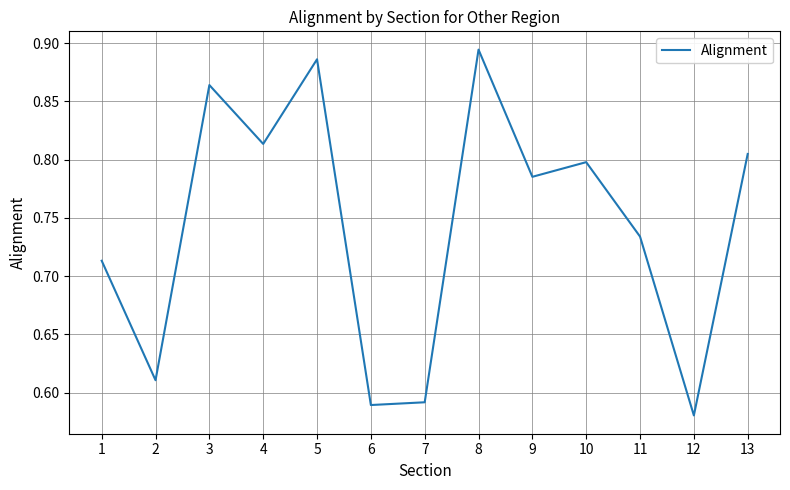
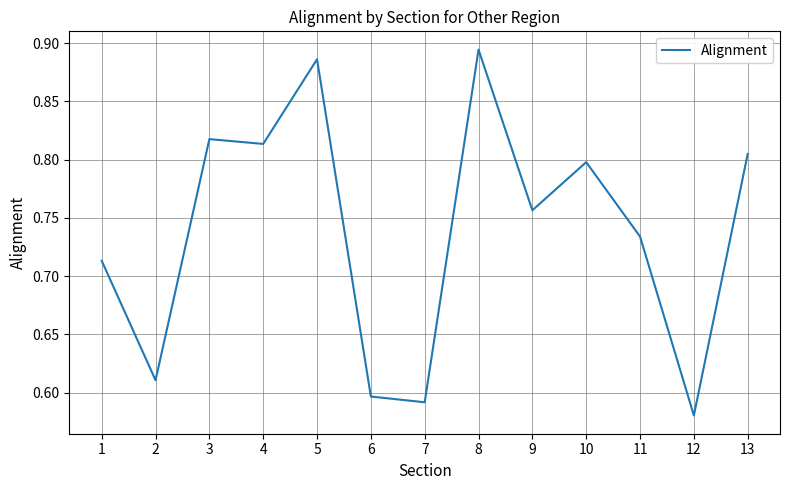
  {
    "1": 0.713,
    "2": 0.611,
-   "3": 0.864,
+   "3": 0.818,
    "4": 0.814,
    "5": 0.886,
-   "6": 0.589,
+   "6": 0.597,
    "7": 0.592,
    "8": 0.894,
-   "9": 0.785,
+   "9": 0.757,
    "10": 0.798,
    "11": 0.734,
    "12": 0.581,
    "13": 0.805
  }
